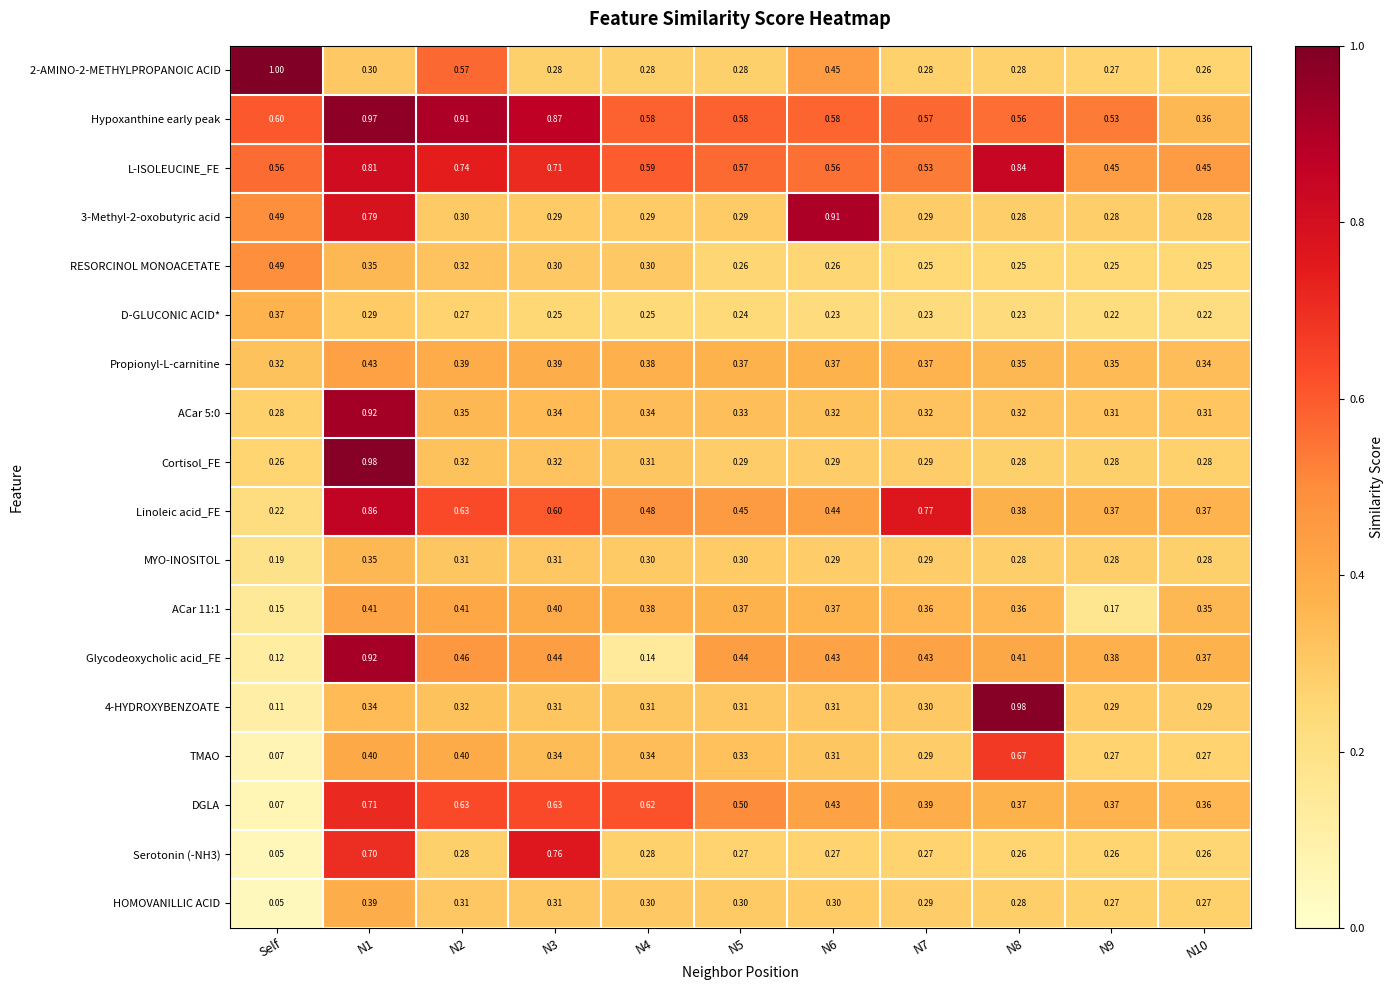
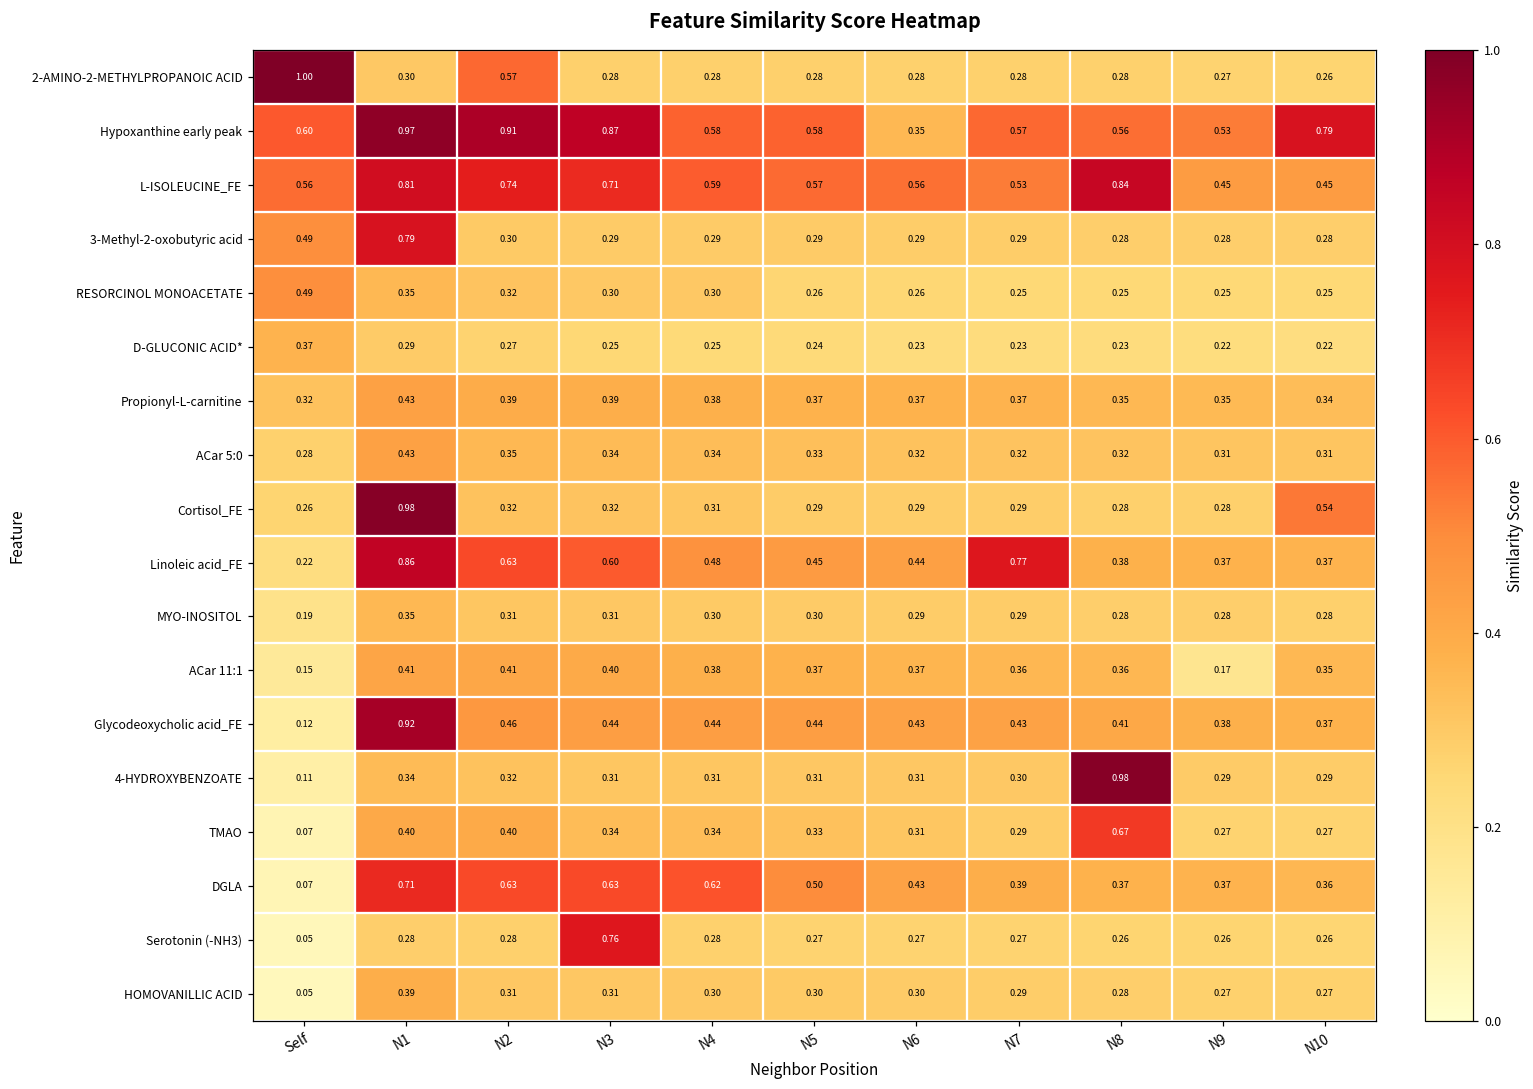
  {
    "2-AMINO-2-METHYLPROPANOIC ACID": {
      "Self": 1.00,
      "N1": 0.30,
      "N2": 0.57,
      "N3": 0.28,
      "N4": 0.28,
      "N5": 0.28,
-     "N6": 0.45,
+     "N6": 0.28,
      "N7": 0.28,
      "N8": 0.28,
      "N9": 0.27,
      "N10": 0.26
    },
    "Hypoxanthine early peak": {
      "Self": 0.60,
      "N1": 0.97,
      "N2": 0.91,
      "N3": 0.87,
      "N4": 0.58,
      "N5": 0.58,
-     "N6": 0.58,
+     "N6": 0.35,
      "N7": 0.57,
      "N8": 0.56,
      "N9": 0.53,
-     "N10": 0.36
+     "N10": 0.79
    },
    "L-ISOLEUCINE_FE": {
      "Self": 0.56,
      "N1": 0.81,
      "N2": 0.74,
      "N3": 0.71,
      "N4": 0.59,
      "N5": 0.57,
      "N6": 0.56,
      "N7": 0.53,
      "N8": 0.84,
      "N9": 0.45,
      "N10": 0.45
    },
    "3-Methyl-2-oxobutyric acid": {
      "Self": 0.49,
      "N1": 0.79,
      "N2": 0.30,
      "N3": 0.29,
      "N4": 0.29,
      "N5": 0.29,
-     "N6": 0.91,
+     "N6": 0.29,
      "N7": 0.29,
      "N8": 0.28,
      "N9": 0.28,
      "N10": 0.28
    },
    "RESORCINOL MONOACETATE": {
      "Self": 0.49,
      "N1": 0.35,
      "N2": 0.32,
      "N3": 0.30,
      "N4": 0.30,
      "N5": 0.26,
      "N6": 0.26,
      "N7": 0.25,
      "N8": 0.25,
      "N9": 0.25,
      "N10": 0.25
    },
    "D-GLUCONIC ACID*": {
      "Self": 0.37,
      "N1": 0.29,
      "N2": 0.27,
      "N3": 0.25,
      "N4": 0.25,
      "N5": 0.24,
      "N6": 0.23,
      "N7": 0.23,
      "N8": 0.23,
      "N9": 0.22,
      "N10": 0.22
    },
    "Propionyl-L-carnitine": {
      "Self": 0.32,
      "N1": 0.43,
      "N2": 0.39,
      "N3": 0.39,
      "N4": 0.38,
      "N5": 0.37,
      "N6": 0.37,
      "N7": 0.37,
      "N8": 0.35,
      "N9": 0.35,
      "N10": 0.34
    },
    "ACar 5:0": {
      "Self": 0.28,
-     "N1": 0.92,
+     "N1": 0.43,
      "N2": 0.35,
      "N3": 0.34,
      "N4": 0.34,
      "N5": 0.33,
      "N6": 0.32,
      "N7": 0.32,
      "N8": 0.32,
      "N9": 0.31,
      "N10": 0.31
    },
    "Cortisol_FE": {
      "Self": 0.26,
      "N1": 0.98,
      "N2": 0.32,
      "N3": 0.32,
      "N4": 0.31,
      "N5": 0.29,
      "N6": 0.29,
      "N7": 0.29,
      "N8": 0.28,
      "N9": 0.28,
-     "N10": 0.28
+     "N10": 0.54
    },
    "Linoleic acid_FE": {
      "Self": 0.22,
      "N1": 0.86,
      "N2": 0.63,
      "N3": 0.60,
      "N4": 0.48,
      "N5": 0.45,
      "N6": 0.44,
      "N7": 0.77,
      "N8": 0.38,
      "N9": 0.37,
      "N10": 0.37
    },
    "MYO-INOSITOL": {
      "Self": 0.19,
      "N1": 0.35,
      "N2": 0.31,
      "N3": 0.31,
      "N4": 0.30,
      "N5": 0.30,
      "N6": 0.29,
      "N7": 0.29,
      "N8": 0.28,
      "N9": 0.28,
      "N10": 0.28
    },
    "ACar 11:1": {
      "Self": 0.15,
      "N1": 0.41,
      "N2": 0.41,
      "N3": 0.40,
      "N4": 0.38,
      "N5": 0.37,
      "N6": 0.37,
      "N7": 0.36,
      "N8": 0.36,
      "N9": 0.17,
      "N10": 0.35
    },
    "Glycodeoxycholic acid_FE": {
      "Self": 0.12,
      "N1": 0.92,
      "N2": 0.46,
      "N3": 0.44,
-     "N4": 0.14,
+     "N4": 0.44,
      "N5": 0.44,
      "N6": 0.43,
      "N7": 0.43,
      "N8": 0.41,
      "N9": 0.38,
      "N10": 0.37
    },
    "4-HYDROXYBENZOATE": {
      "Self": 0.11,
      "N1": 0.34,
      "N2": 0.32,
      "N3": 0.31,
      "N4": 0.31,
      "N5": 0.31,
      "N6": 0.31,
      "N7": 0.30,
      "N8": 0.98,
      "N9": 0.29,
      "N10": 0.29
    },
    "TMAO": {
      "Self": 0.07,
      "N1": 0.40,
      "N2": 0.40,
      "N3": 0.34,
      "N4": 0.34,
      "N5": 0.33,
      "N6": 0.31,
      "N7": 0.29,
      "N8": 0.67,
      "N9": 0.27,
      "N10": 0.27
    },
    "DGLA": {
      "Self": 0.07,
      "N1": 0.71,
      "N2": 0.63,
      "N3": 0.63,
      "N4": 0.62,
      "N5": 0.50,
      "N6": 0.43,
      "N7": 0.39,
      "N8": 0.37,
      "N9": 0.37,
      "N10": 0.36
    },
    "Serotonin (-NH3)": {
      "Self": 0.05,
-     "N1": 0.70,
+     "N1": 0.28,
      "N2": 0.28,
      "N3": 0.76,
      "N4": 0.28,
      "N5": 0.27,
      "N6": 0.27,
      "N7": 0.27,
      "N8": 0.26,
      "N9": 0.26,
      "N10": 0.26
    },
    "HOMOVANILLIC ACID": {
      "Self": 0.05,
      "N1": 0.39,
      "N2": 0.31,
      "N3": 0.31,
      "N4": 0.30,
      "N5": 0.30,
      "N6": 0.30,
      "N7": 0.29,
      "N8": 0.28,
      "N9": 0.27,
      "N10": 0.27
    }
  }
